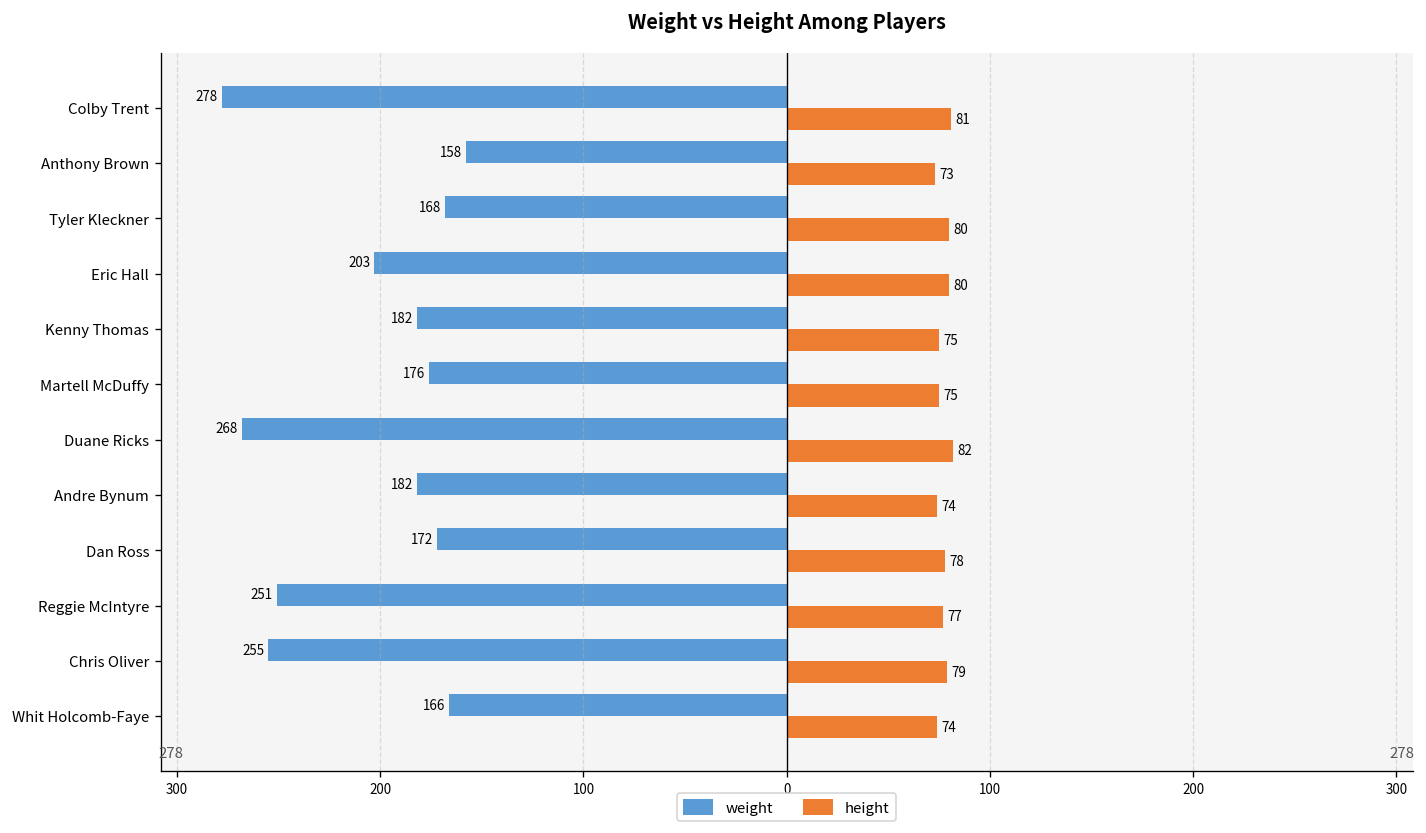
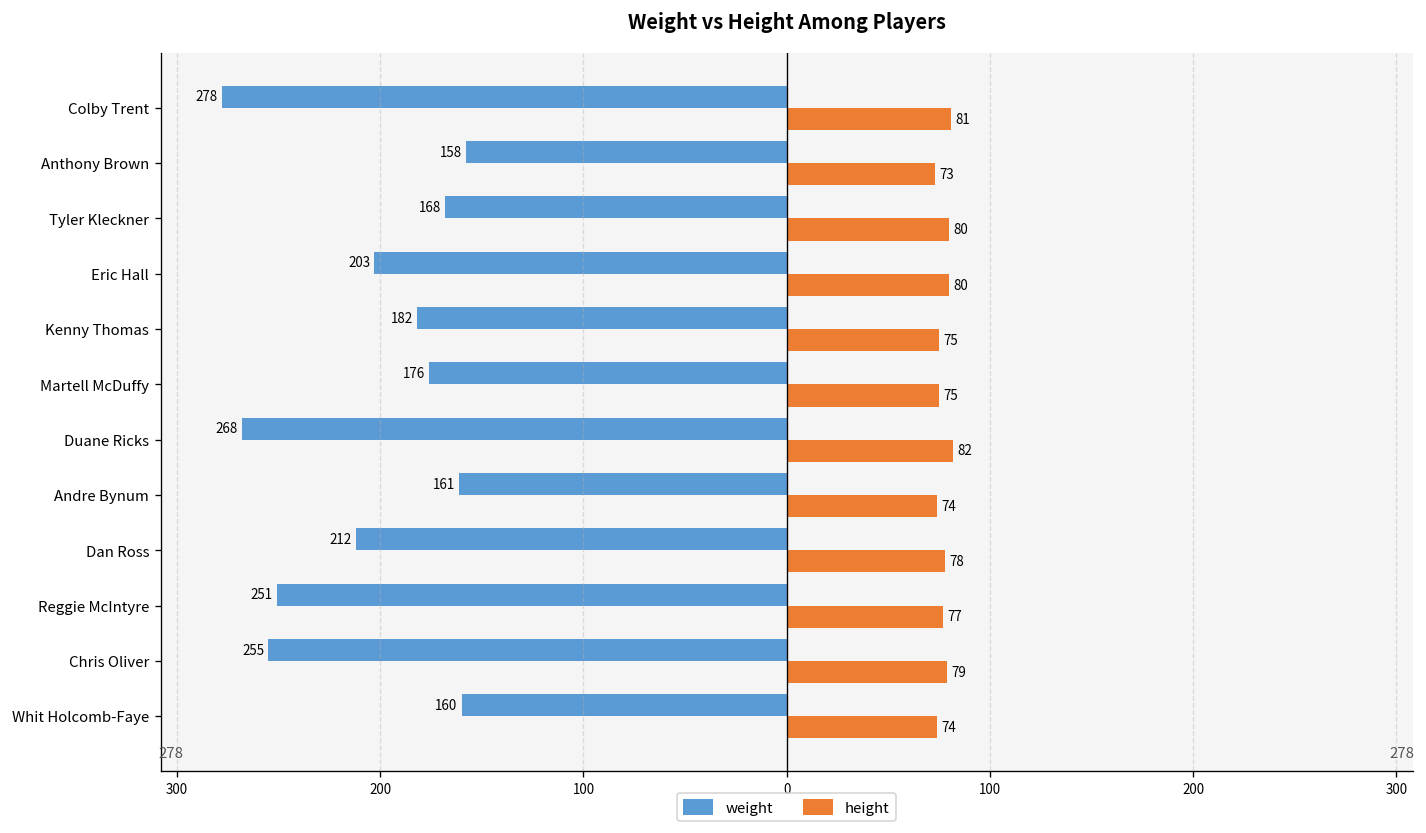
  {
    "weight": {
-     "Andre Bynum": 182,
-     "Dan Ross": 172,
-     "Whit Holcomb-Faye": 166
+     "Andre Bynum": 161,
+     "Dan Ross": 212,
+     "Whit Holcomb-Faye": 160
    },
    "height": {
      "Colby Trent": 81,
      "Anthony Brown": 73,
      "Tyler Kleckner": 80,
      "Eric Hall": 80,
      "Kenny Thomas": 75,
      "Martell McDuffy": 75,
      "Duane Ricks": 82,
      "Andre Bynum": 74,
      "Dan Ross": 78,
      "Reggie McIntyre": 77,
      "Chris Oliver": 79,
      "Whit Holcomb-Faye": 74
    }
  }
